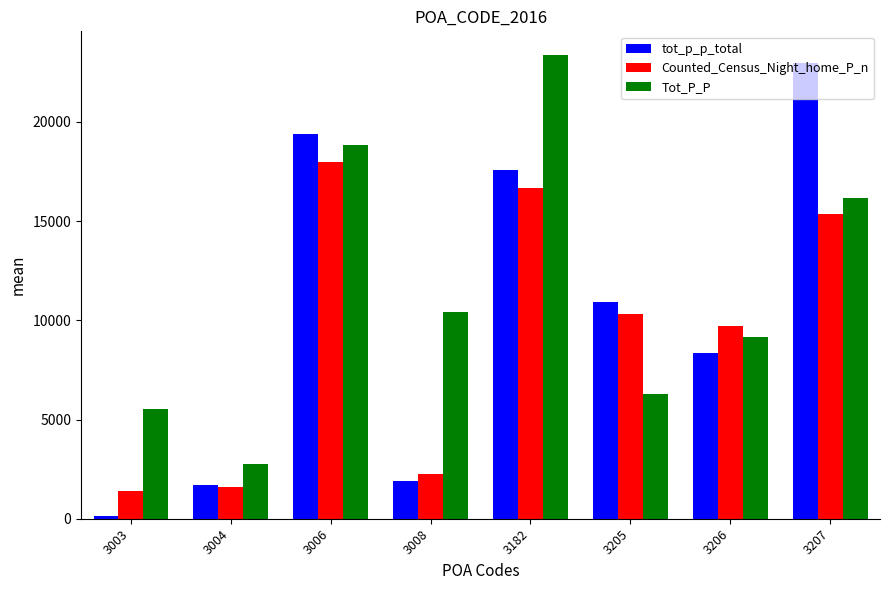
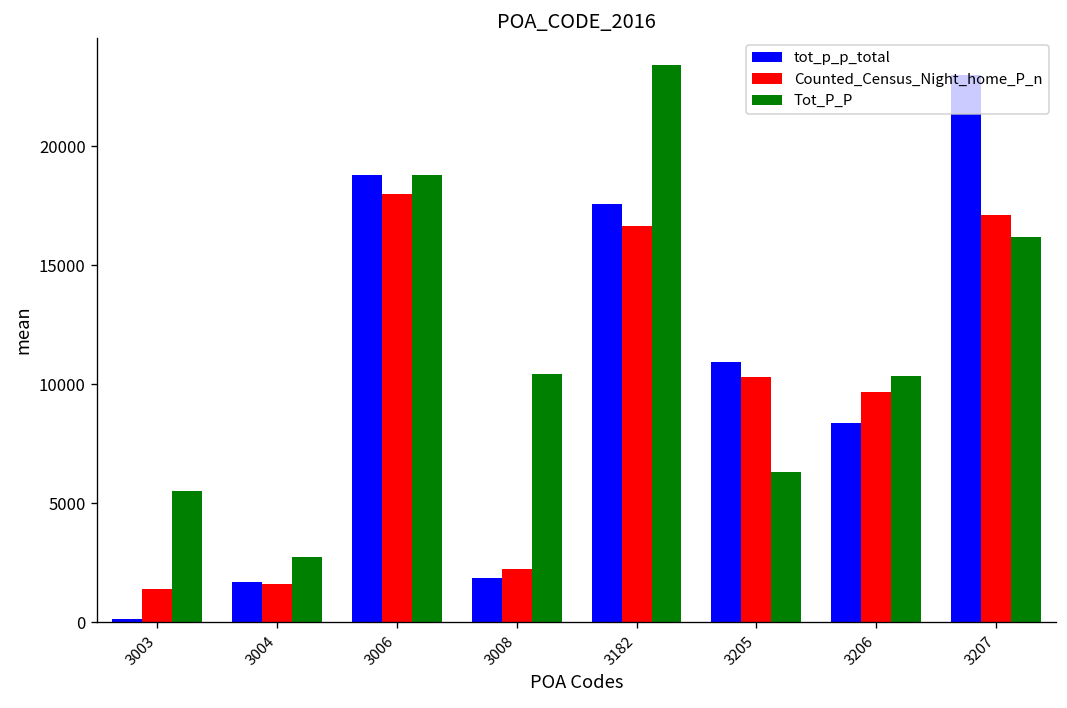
  {
    "tot_p_p_total": {
      "3003": 100,
      "3004": 1700,
-     "3006": 19400,
+     "3006": 18800,
      "3008": 1900,
      "3182": 17600,
      "3205": 10900,
      "3206": 8400
    },
    "Counted_Census_Night_home_P_n": {
      "3003": 1400,
      "3004": 1600,
      "3006": 18000,
      "3008": 2300,
      "3182": 16700,
      "3205": 10300,
      "3206": 9700,
-     "3207": 15300
+     "3207": 17100
    },
    "Tot_P_P": {
      "3003": 5500,
      "3004": 2700,
      "3006": 18800,
      "3008": 10400,
      "3182": 23400,
      "3205": 6300,
-     "3206": 9100,
+     "3206": 10400,
      "3207": 16200
    }
  }
